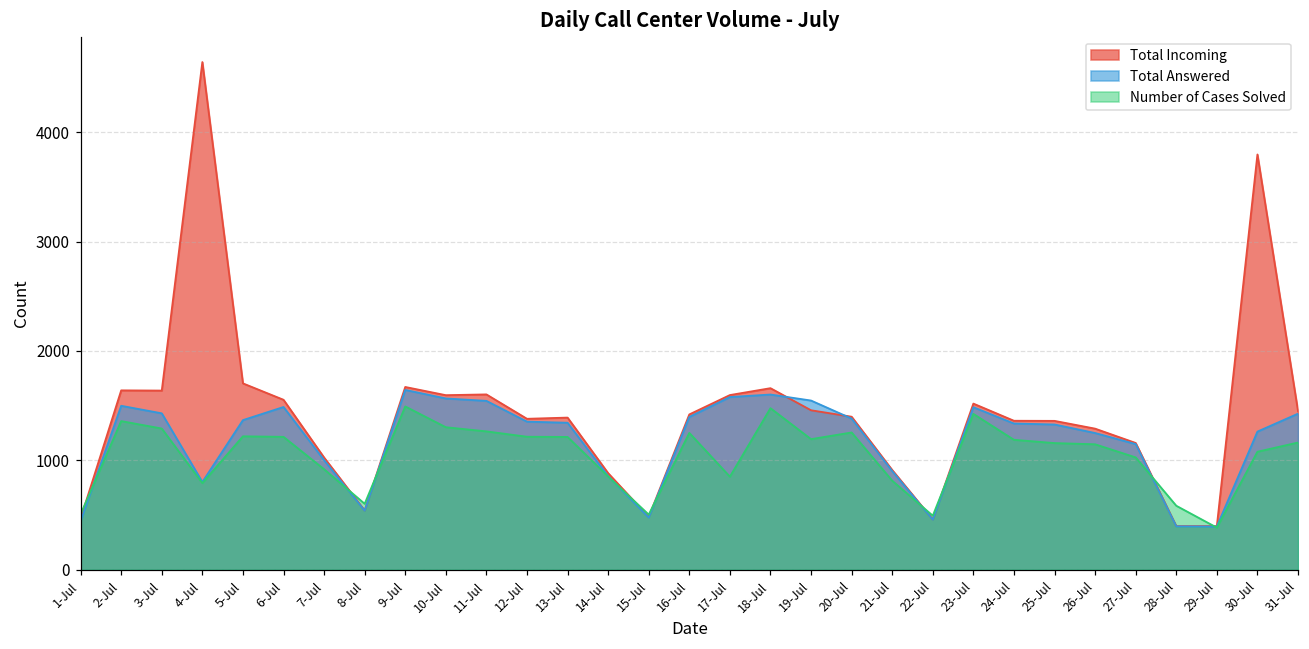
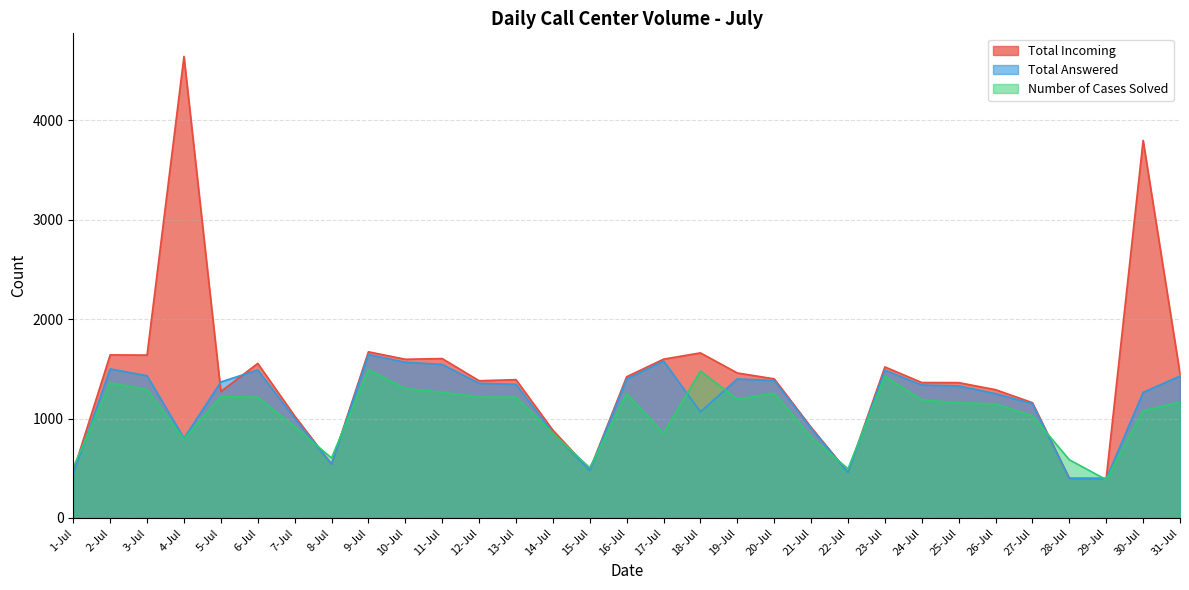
  {
    "Total Incoming": {
      "2-Jul": 1600,
      "3-Jul": 1600,
      "4-Jul": 4600,
-     "5-Jul": 1700,
+     "5-Jul": 1300,
      "6-Jul": 1600,
      "9-Jul": 1700,
      "10-Jul": 1600,
      "11-Jul": 1600,
      "12-Jul": 1400,
      "13-Jul": 1400,
      "14-Jul": 900,
      "18-Jul": 1700,
      "19-Jul": 1500,
      "23-Jul": 1500,
      "25-Jul": 1400,
      "26-Jul": 1300,
      "30-Jul": 3800
    },
    "Total Answered": {
      "2-Jul": 1500,
      "3-Jul": 1400,
      "5-Jul": 1400,
      "6-Jul": 1500,
      "9-Jul": 1600,
      "10-Jul": 1600,
      "11-Jul": 1500,
      "12-Jul": 1400,
      "13-Jul": 1300,
-     "18-Jul": 1600,
-     "19-Jul": 1500,
+     "18-Jul": 1100,
+     "19-Jul": 1400,
      "23-Jul": 1500,
      "25-Jul": 1300,
      "26-Jul": 1300,
      "30-Jul": 1300
    },
    "Number of Cases Solved": {
      "1-Jul": 500,
      "2-Jul": 1400,
      "3-Jul": 1300,
      "5-Jul": 1200,
      "6-Jul": 1200,
      "7-Jul": 900,
      "8-Jul": 600,
      "9-Jul": 1500,
      "10-Jul": 1300,
      "11-Jul": 1300,
      "12-Jul": 1200,
      "13-Jul": 1200,
      "16-Jul": 1300,
      "17-Jul": 900,
      "18-Jul": 1500,
      "19-Jul": 1200,
      "20-Jul": 1300,
      "21-Jul": 800,
      "22-Jul": 500,
      "23-Jul": 1400,
      "24-Jul": 1200,
      "25-Jul": 1200,
      "26-Jul": 1100,
      "27-Jul": 1000,
      "28-Jul": 600,
      "30-Jul": 1100,
      "31-Jul": 1200
    }
  }
